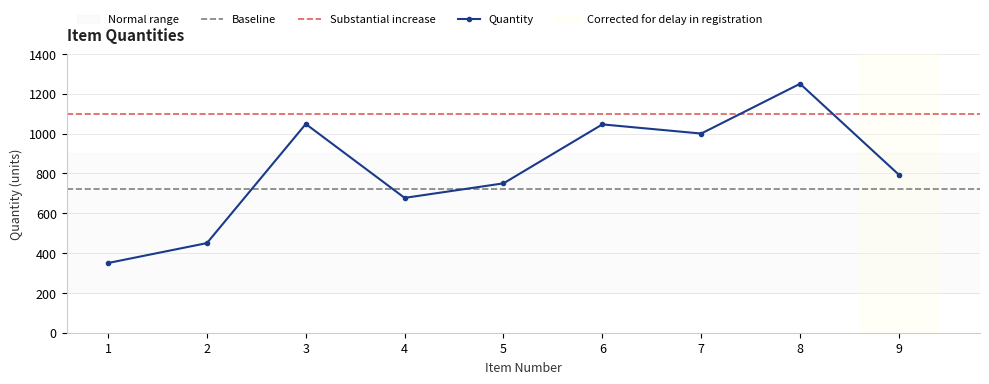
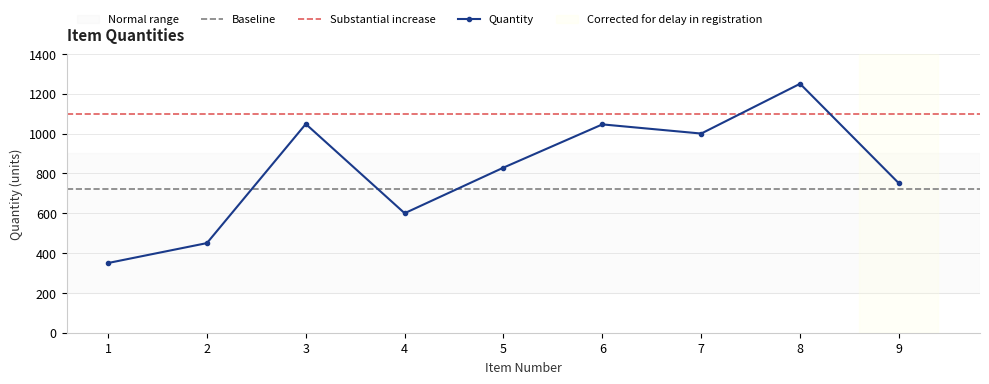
  {
    "1": 350,
    "2": 450,
    "3": 1050,
-   "4": 680,
-   "5": 750,
+   "4": 600,
+   "5": 830,
    "6": 1050,
    "7": 1000,
    "8": 1250,
-   "9": 790
+   "9": 750
  }
